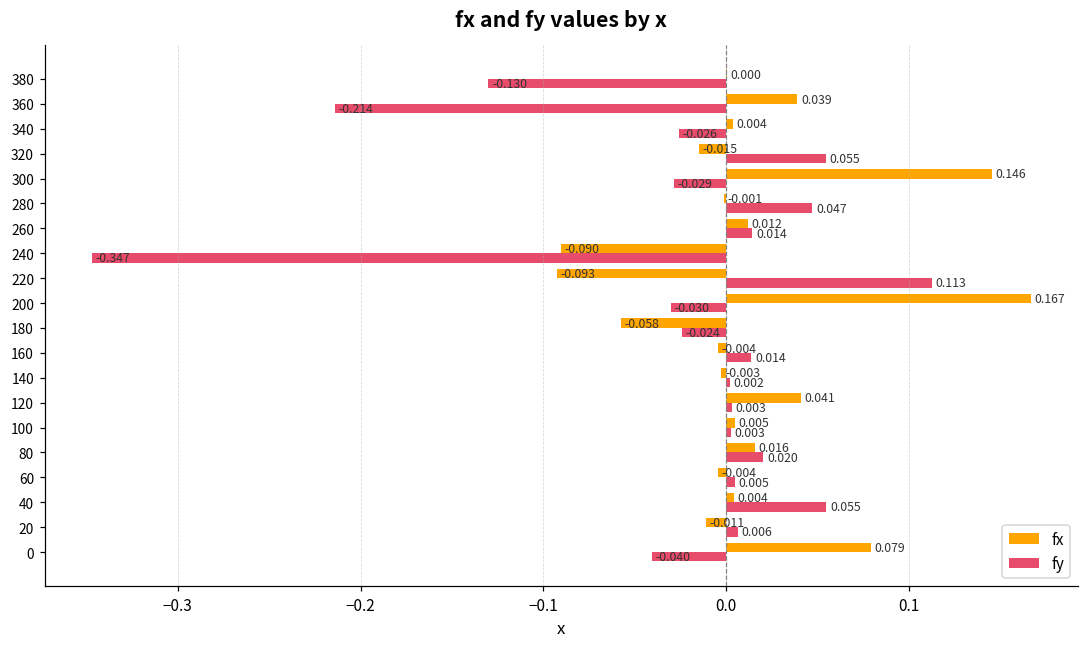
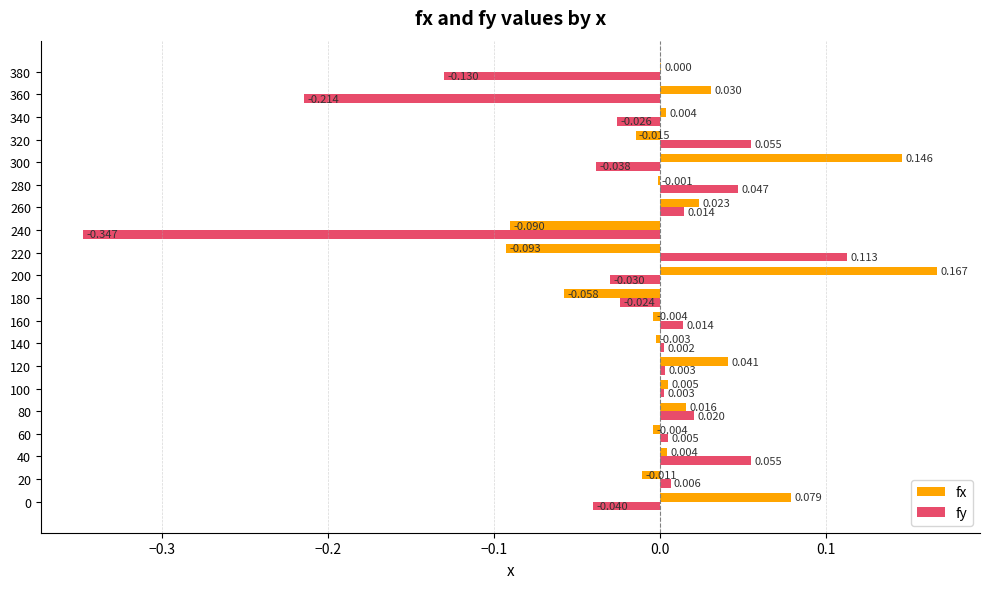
  {
    "fx": {
      "380": 0.000,
-     "360": 0.039,
+     "360": 0.030,
      "340": 0.004,
      "320": -0.015,
      "300": 0.146,
      "280": -0.001,
-     "260": 0.012,
+     "260": 0.023,
      "240": -0.090,
      "220": -0.093,
      "200": 0.167,
      "180": -0.058,
      "160": -0.004,
      "140": -0.003,
      "120": 0.041,
      "100": 0.005,
      "80": 0.016,
      "60": -0.004,
      "40": 0.004,
      "20": -0.011,
      "0": 0.079
    },
    "fy": {
      "380": -0.130,
      "360": -0.214,
      "340": -0.026,
      "320": 0.055,
-     "300": -0.029,
+     "300": -0.038,
      "280": 0.047,
      "260": 0.014,
      "240": -0.347,
      "220": 0.113,
      "200": -0.030,
      "180": -0.024,
      "160": 0.014,
      "140": 0.002,
      "120": 0.003,
      "100": 0.003,
      "80": 0.020,
      "60": 0.005,
      "40": 0.055,
      "20": 0.006,
      "0": -0.040
    }
  }
